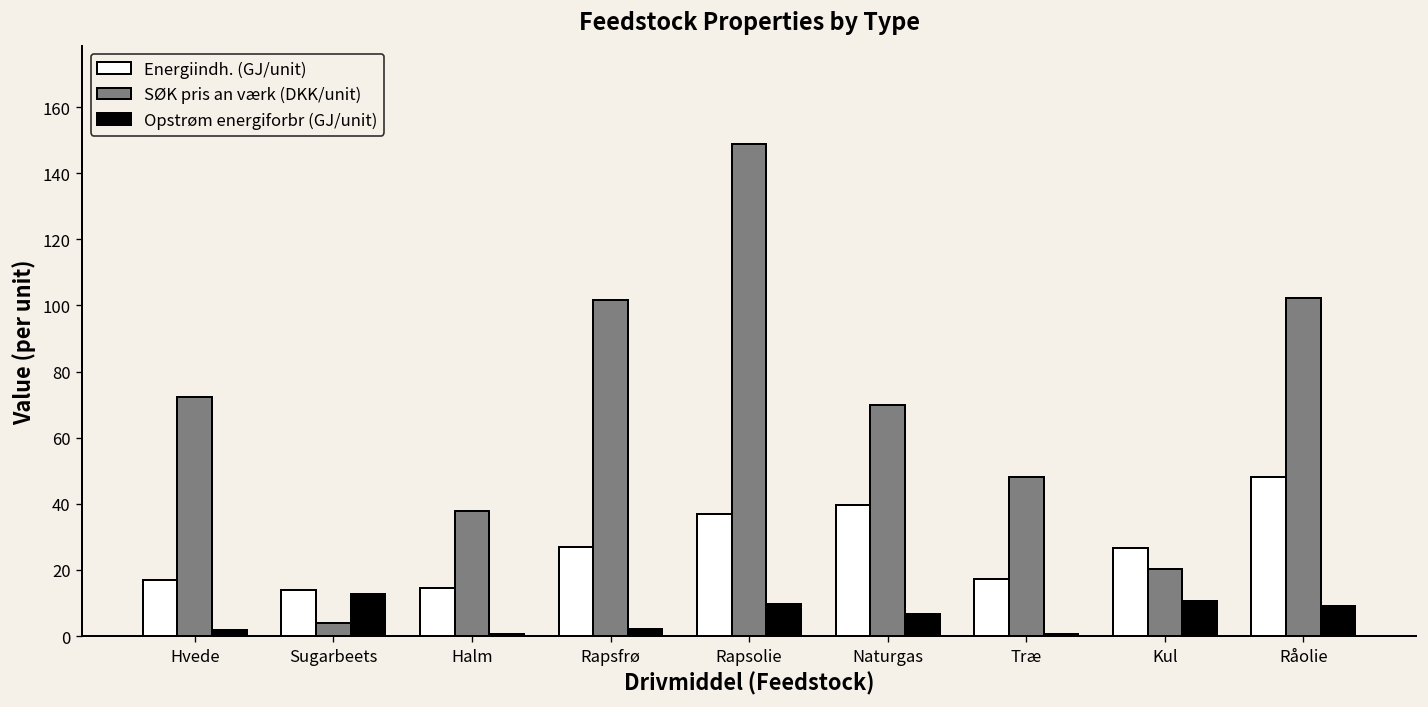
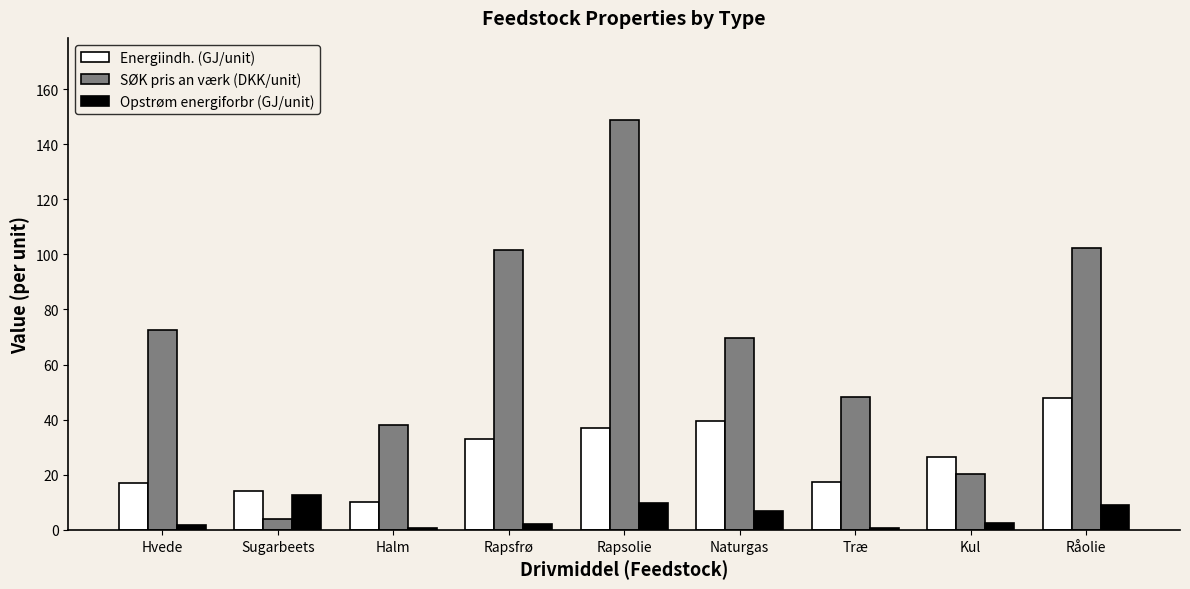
  {
    "Energiindh. (GJ/unit)": {
      "Hvede": 17,
      "Sugarbeets": 14,
-     "Halm": 15,
-     "Rapsfrø": 27,
+     "Halm": 10,
+     "Rapsfrø": 33,
      "Rapsolie": 37,
      "Naturgas": 40,
      "Træ": 17,
      "Kul": 27,
      "Råolie": 48
    },
    "SØK pris an værk (DKK/unit)": {
      "Hvede": 72,
      "Sugarbeets": 4,
      "Halm": 38,
      "Rapsfrø": 102,
      "Rapsolie": 149,
      "Naturgas": 70,
      "Træ": 48,
      "Kul": 20,
      "Råolie": 102
    },
    "Opstrøm energiforbr (GJ/unit)": {
      "Hvede": 2,
      "Sugarbeets": 13,
      "Rapsfrø": 2,
      "Rapsolie": 10,
      "Naturgas": 7,
-     "Kul": 11,
+     "Kul": 2,
      "Råolie": 9
    }
  }
